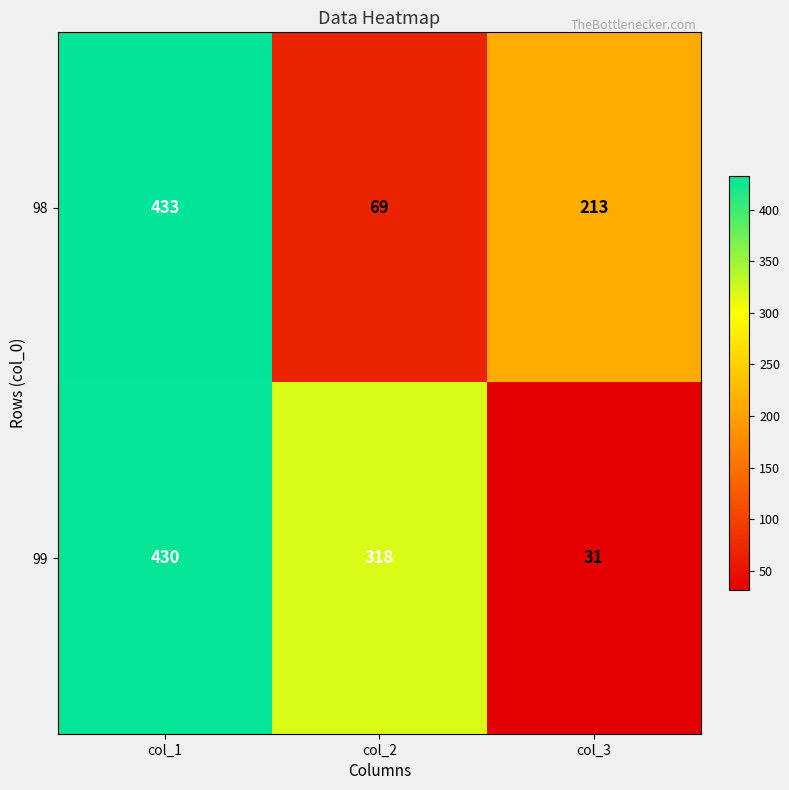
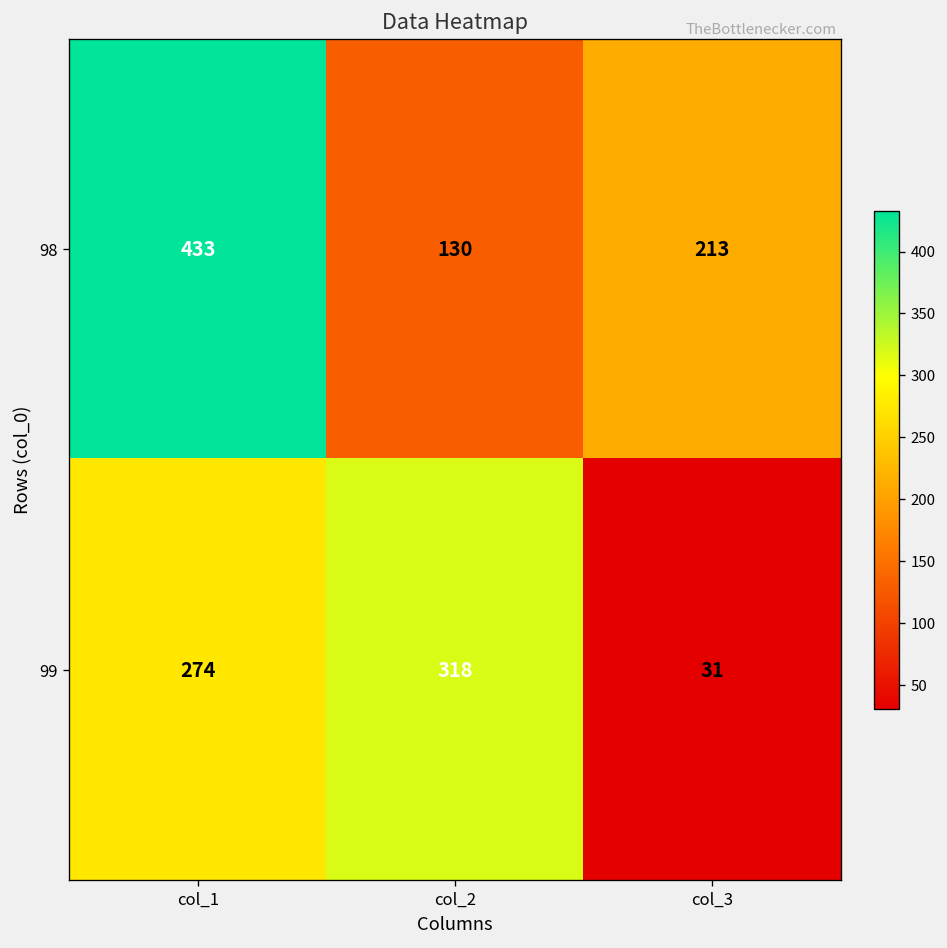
  {
    "98": {
      "col_1": 433,
-     "col_2": 69,
+     "col_2": 130,
      "col_3": 213
    },
    "99": {
-     "col_1": 430,
+     "col_1": 274,
      "col_2": 318,
      "col_3": 31
    }
  }
